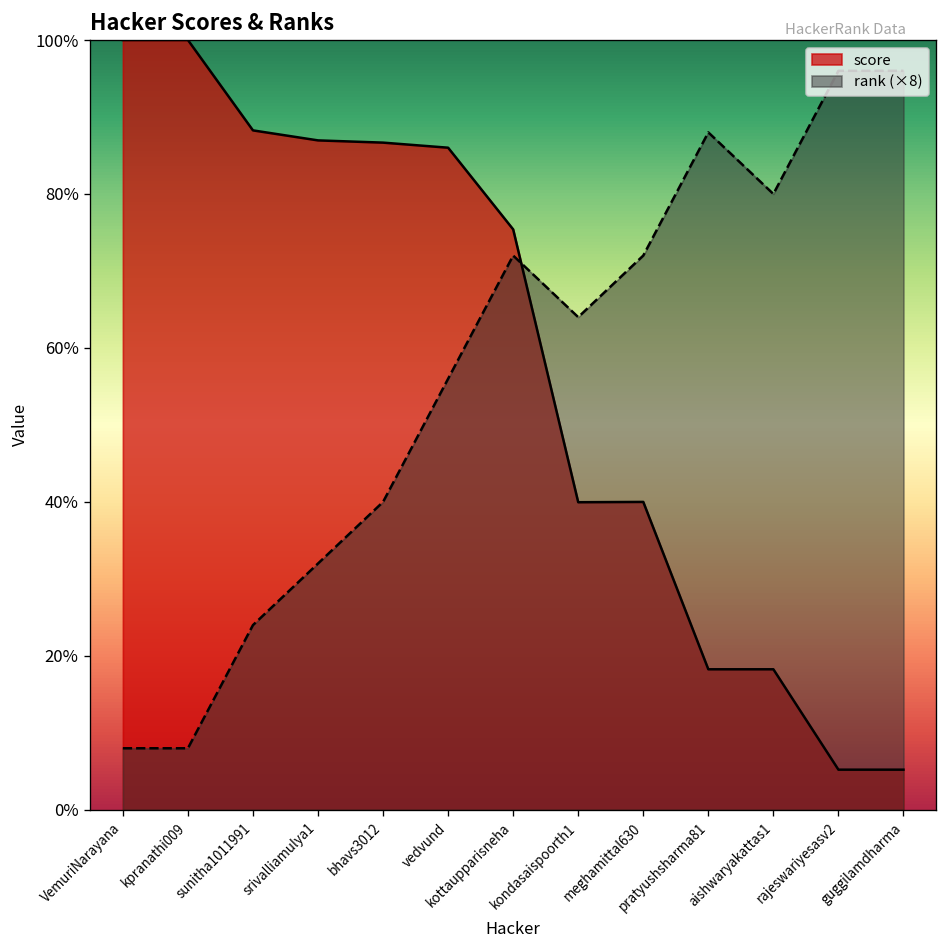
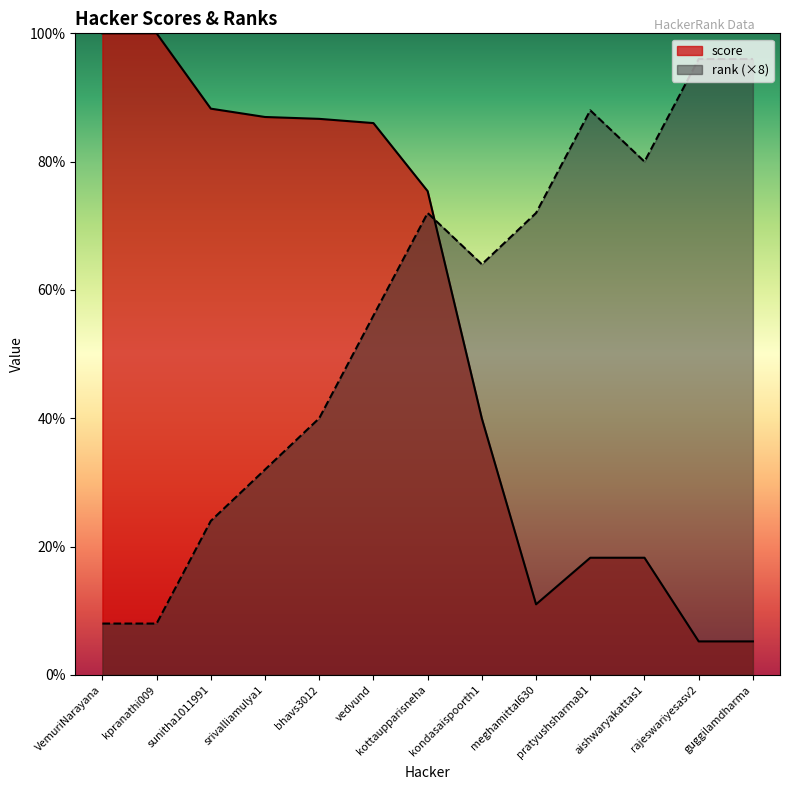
  {
    "score": {
      "VemuriNarayana": "100%",
      "kpranathi009": "100%",
      "sunitha1011991": "88%",
      "srivalliamulya1": "87%",
      "bhavs3012": "87%",
      "vedvund": "86%",
      "kottaupparisneha": "75%",
      "kondasaispoorth1": "40%",
-     "meghamittal630": "40%",
+     "meghamittal630": "11%",
      "pratyushsharma81": "18%",
      "aishwaryakattas1": "18%",
      "rajeswariyesasv2": "5%",
      "guggilamdharma": "5%"
    },
    "rank (×8)": {
      "VemuriNarayana": "8%",
      "kpranathi009": "8%",
      "sunitha1011991": "24%",
      "srivalliamulya1": "32%",
      "bhavs3012": "40%",
      "vedvund": "56%",
      "kottaupparisneha": "72%",
      "kondasaispoorth1": "64%",
      "meghamittal630": "72%",
      "pratyushsharma81": "88%",
      "aishwaryakattas1": "80%"
    }
  }
